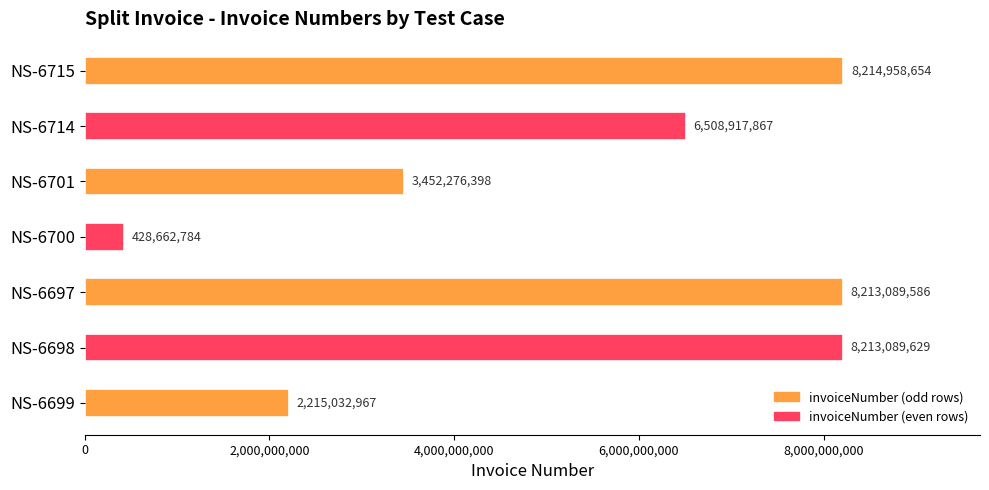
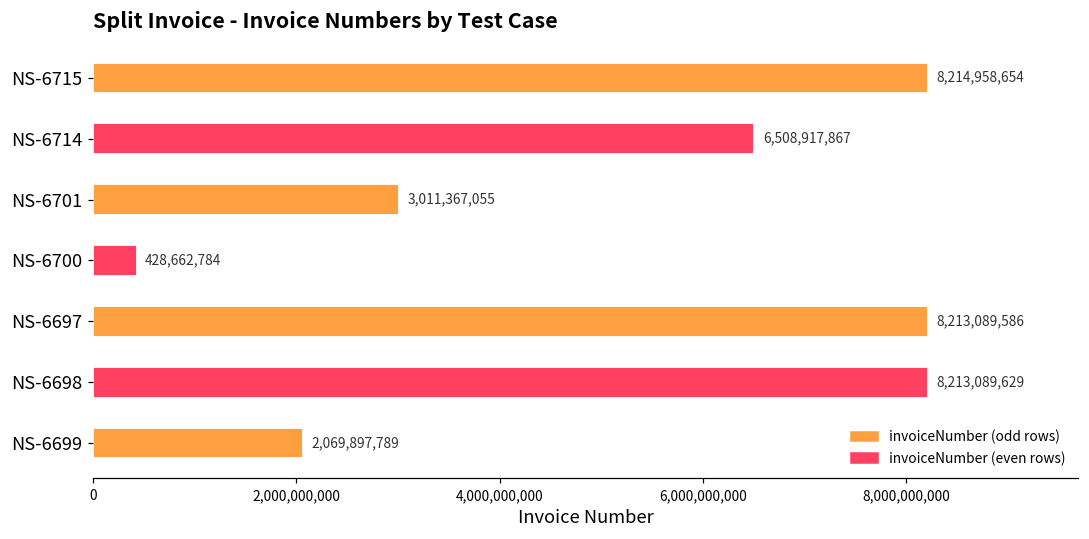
  {
    "NS-6715": "8,214,958,654",
    "NS-6714": "6,508,917,867",
-   "NS-6701": "3,452,276,398",
+   "NS-6701": "3,011,367,055",
    "NS-6700": "428,662,784",
    "NS-6697": "8,213,089,586",
    "NS-6698": "8,213,089,629",
-   "NS-6699": "2,215,032,967"
+   "NS-6699": "2,069,897,789"
  }
